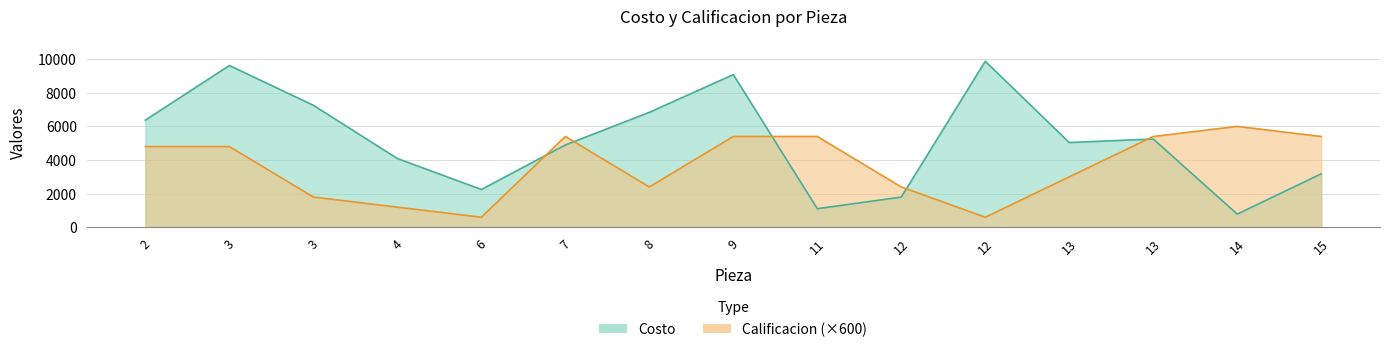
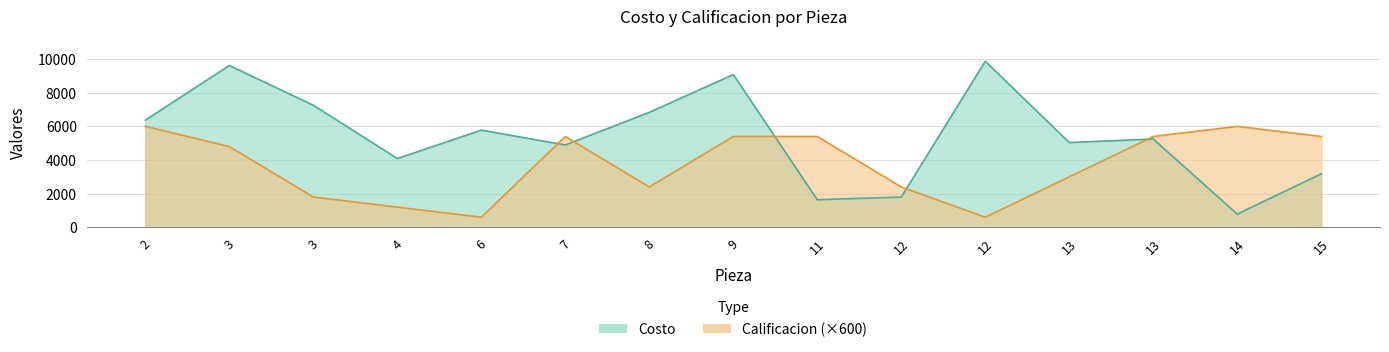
  {
    "Costo": {
      "2": 6400,
      "4": 4100,
-     "6": 2300,
+     "6": 5800,
      "7": 4900,
      "8": 6800,
      "9": 9100,
-     "11": 1100,
+     "11": 1600,
      "14": 800,
      "15": 3200
    },
    "Calificacion (×600)": {
-     "2": 4800,
+     "2": 6000,
      "4": 1200,
      "6": 600,
      "7": 5400,
      "8": 2400,
      "9": 5400,
      "11": 5400,
      "14": 6000,
      "15": 5400
    }
  }
